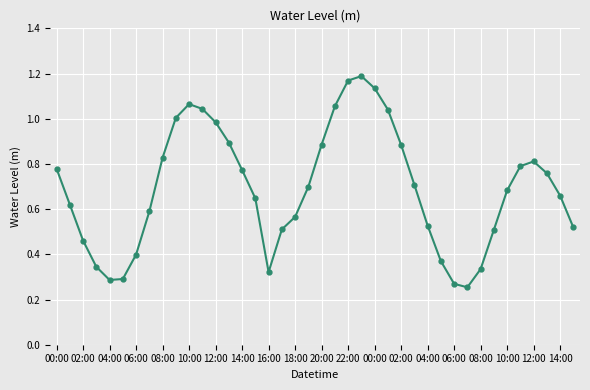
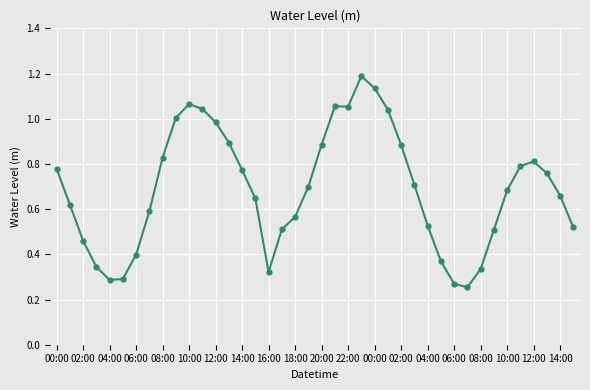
  {
    "16:00": 0.32,
    "18:00": 0.57,
    "20:00": 0.89,
-   "22:00": 1.17
+   "22:00": 1.05
  }
